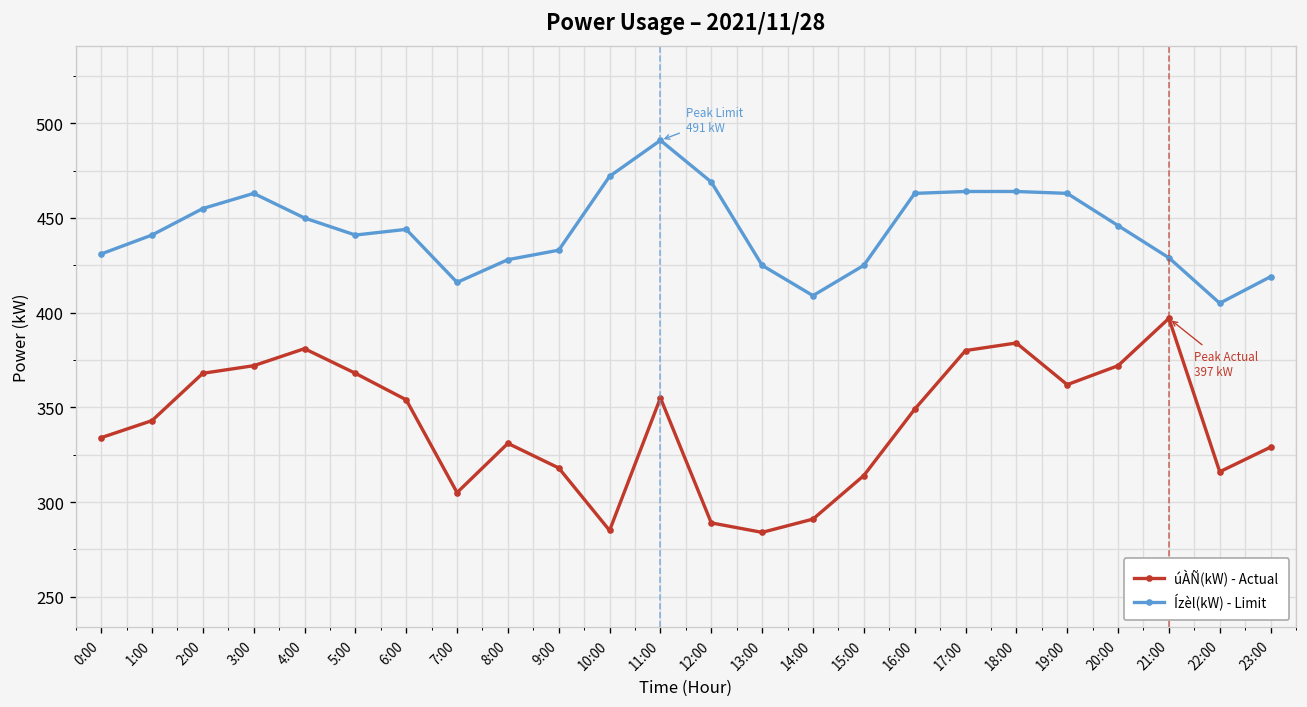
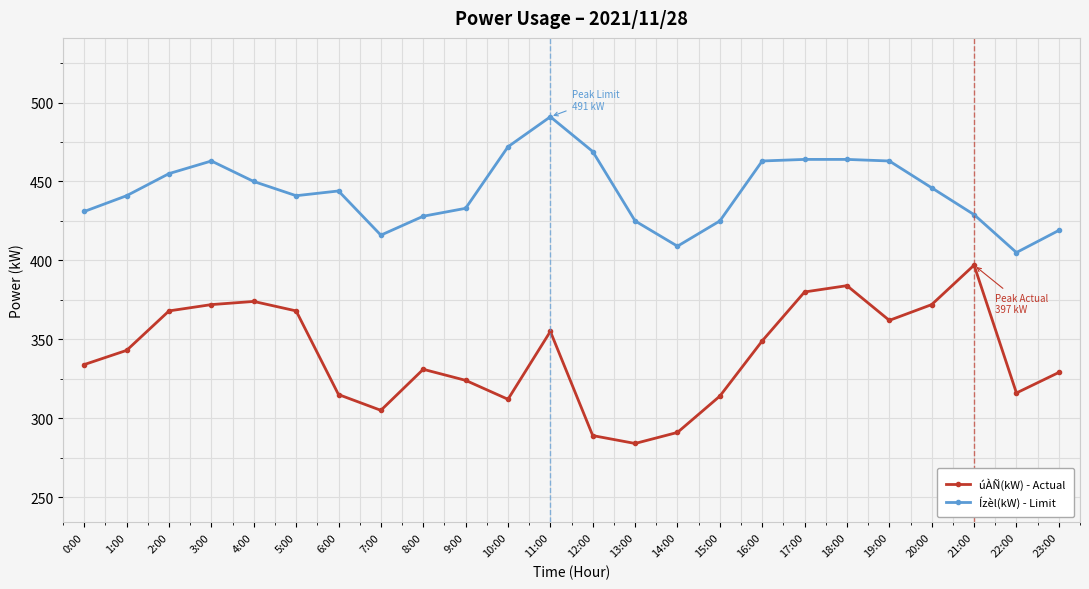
  {
    "úÀÑ(kW) - Actual": {
      "0:00": 334,
      "1:00": 343,
      "2:00": 368,
      "3:00": 372,
-     "4:00": 381,
+     "4:00": 374,
      "5:00": 368,
-     "6:00": 354,
+     "6:00": 315,
      "7:00": 305,
      "8:00": 331,
-     "9:00": 318,
-     "10:00": 285,
+     "9:00": 324,
+     "10:00": 312,
      "11:00": 355,
      "12:00": 289,
      "13:00": 284,
      "14:00": 291,
      "15:00": 314,
      "16:00": 349,
      "17:00": 380,
      "18:00": 384,
      "19:00": 362,
      "20:00": 372,
      "22:00": 316,
      "23:00": 329
    },
    "Ízèl(kW) - Limit": {
      "11:00": 491
    }
  }
